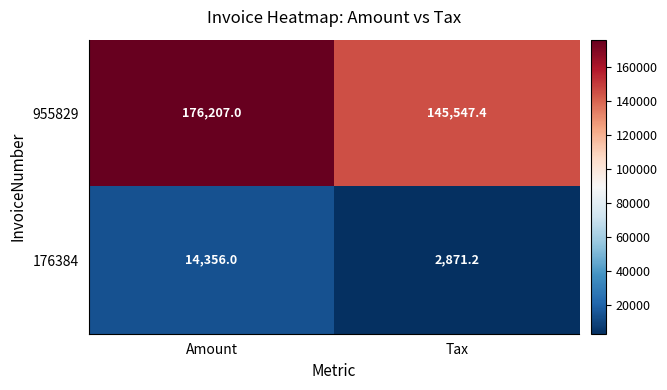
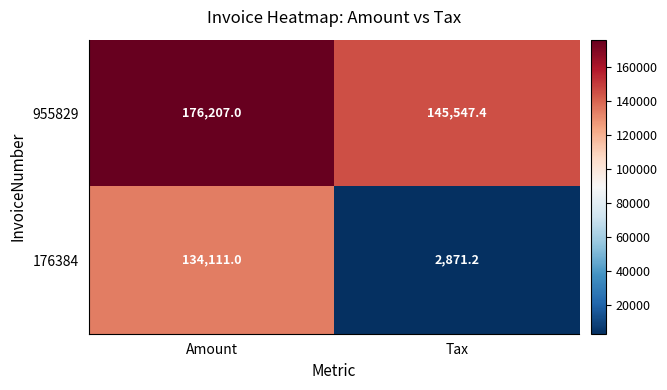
  {
    "955829": {
      "Amount": "176,207.0",
      "Tax": "145,547.4"
    },
    "176384": {
-     "Amount": "14,356.0",
+     "Amount": "134,111.0",
      "Tax": "2,871.2"
    }
  }
